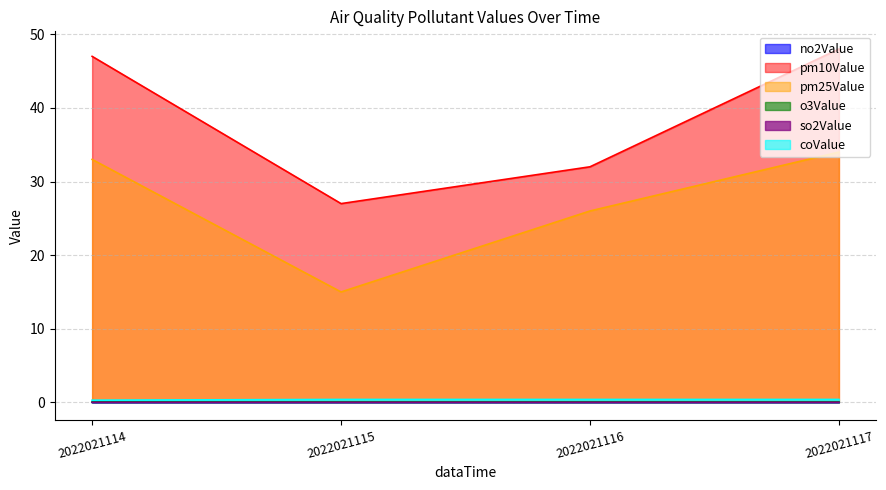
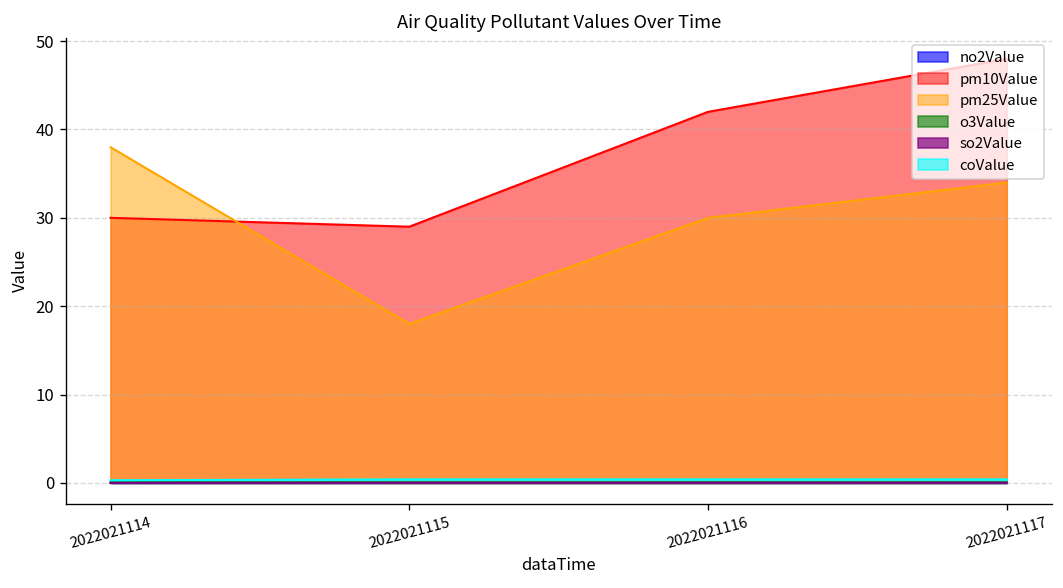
  {
    "so2Value": {
      "2022021115": 0,
      "2022021116": 0,
      "2022021117": 0
    },
    "pm10Value": {
-     "2022021114": 47,
-     "2022021115": 27,
-     "2022021116": 32
+     "2022021114": 30,
+     "2022021115": 29,
+     "2022021116": 42
    },
    "pm25Value": {
-     "2022021114": 33,
-     "2022021115": 15,
-     "2022021116": 26
+     "2022021114": 38,
+     "2022021115": 18,
+     "2022021116": 30
    },
    "coValue": {
      "2022021115": 0,
      "2022021116": 0,
      "2022021117": 0
    }
  }
